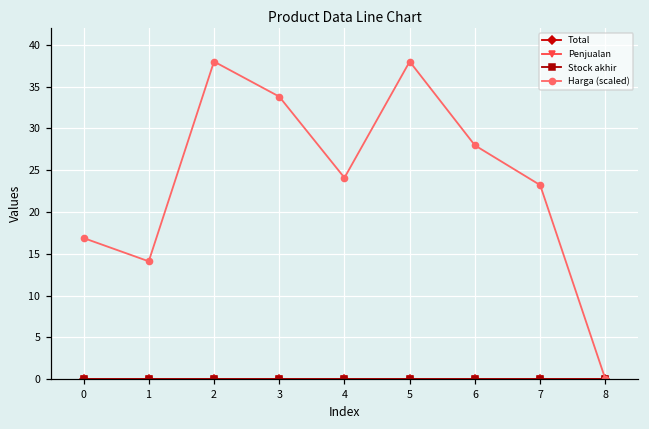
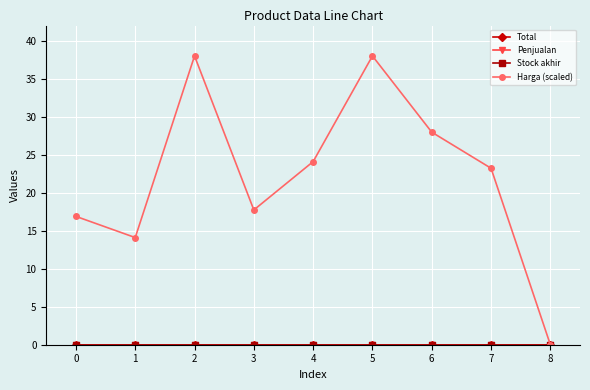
  {
    "Stock akhir": {
      "0": 0,
      "1": 0,
      "2": 0,
      "3": 0,
      "4": 0,
      "5": 0,
      "6": 0,
      "7": 0
    },
    "Harga (scaled)": {
      "0": 17,
      "1": 14,
      "2": 38,
-     "3": 34,
+     "3": 18,
      "4": 24,
      "5": 38,
      "6": 28,
      "7": 23
    }
  }
